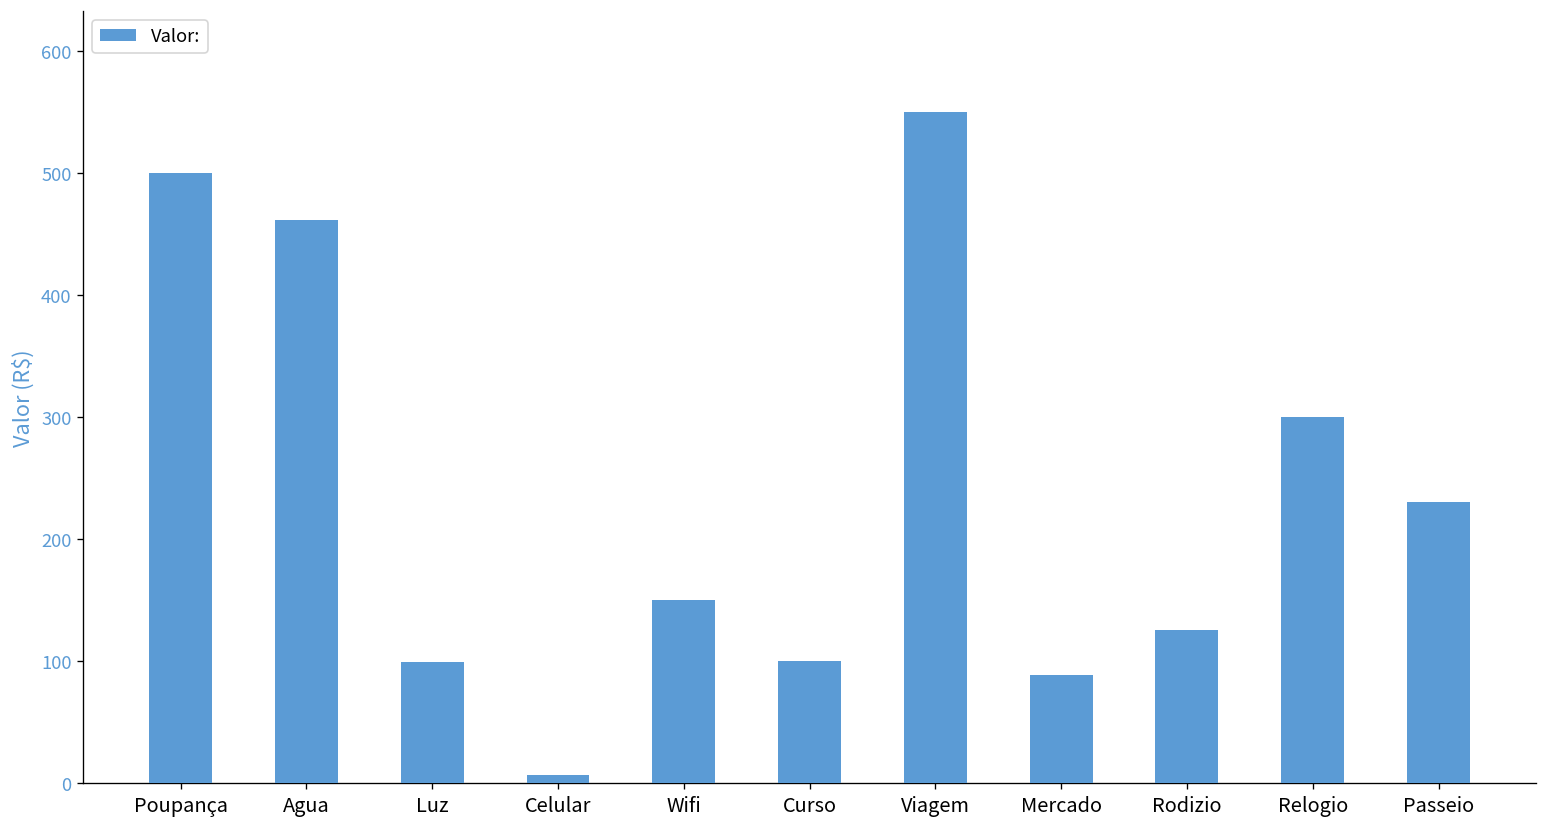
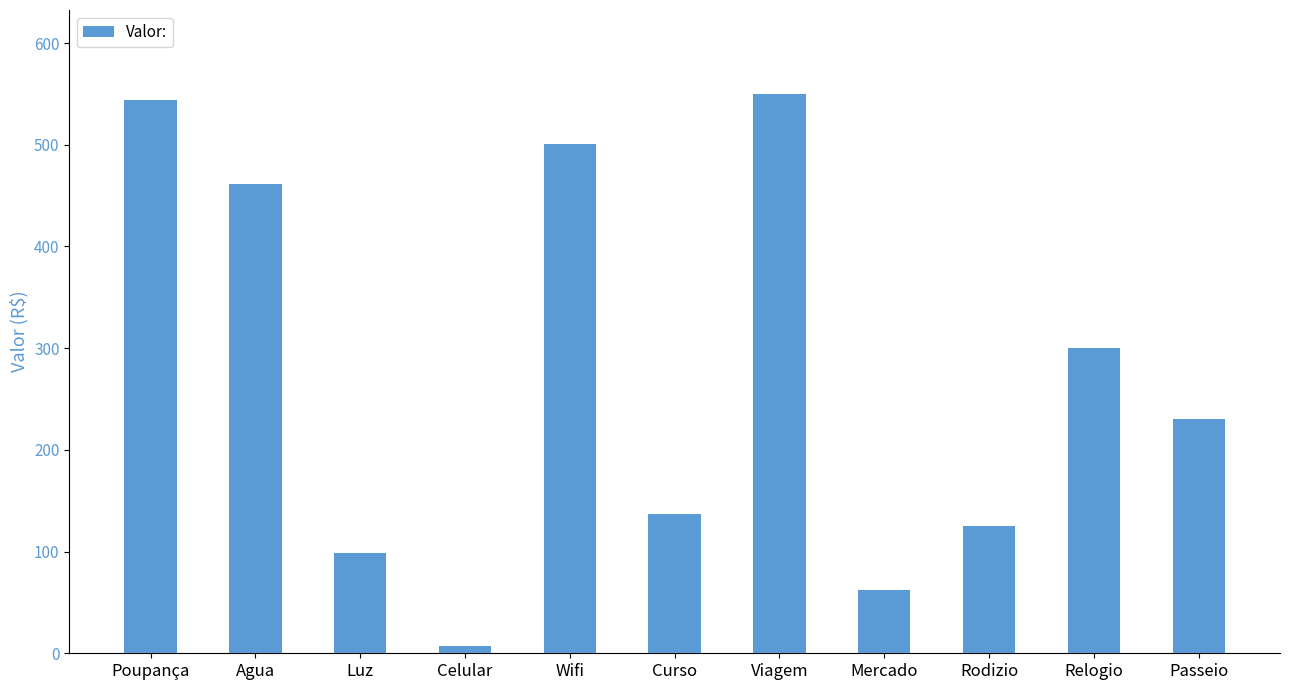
  {
-   "Poupança": 500,
+   "Poupança": 544,
    "Agua": 461,
    "Luz": 99,
    "Celular": 7,
-   "Wifi": 150,
-   "Curso": 100,
+   "Wifi": 501,
+   "Curso": 137,
    "Viagem": 550,
-   "Mercado": 89,
+   "Mercado": 62,
    "Rodizio": 125,
    "Relogio": 300,
    "Passeio": 230
  }
